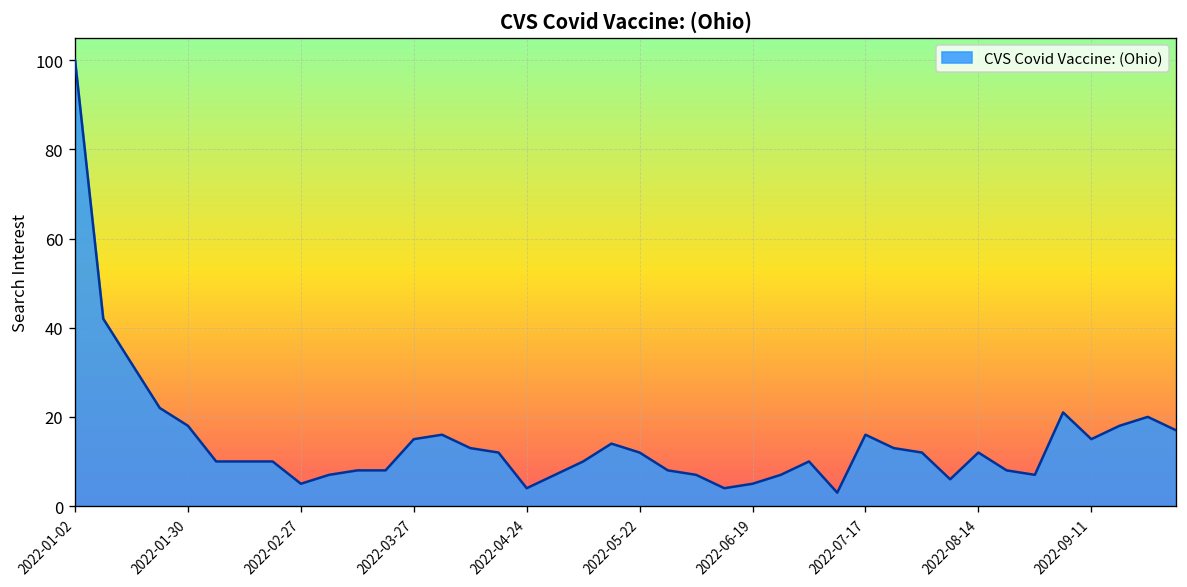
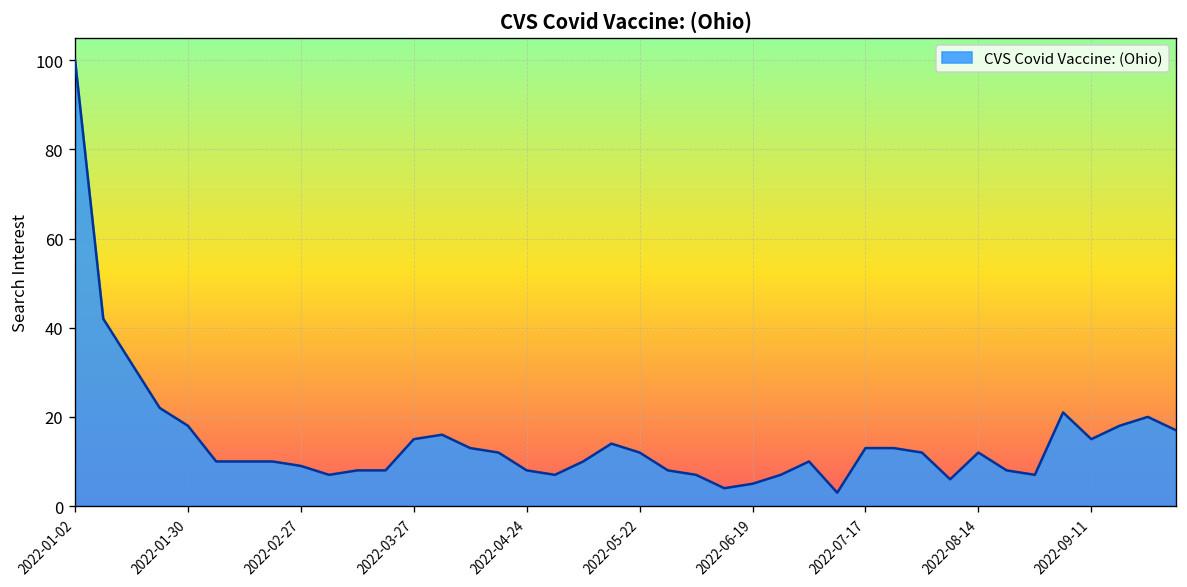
  {
    "2022-01-02": 100,
    "2022-01-30": 18,
-   "2022-02-27": 5,
+   "2022-02-27": 9,
    "2022-03-27": 15,
-   "2022-04-24": 4,
+   "2022-04-24": 8,
    "2022-05-22": 12,
    "2022-06-19": 5,
-   "2022-07-17": 16,
+   "2022-07-17": 13,
    "2022-08-14": 12,
    "2022-09-11": 15
  }
